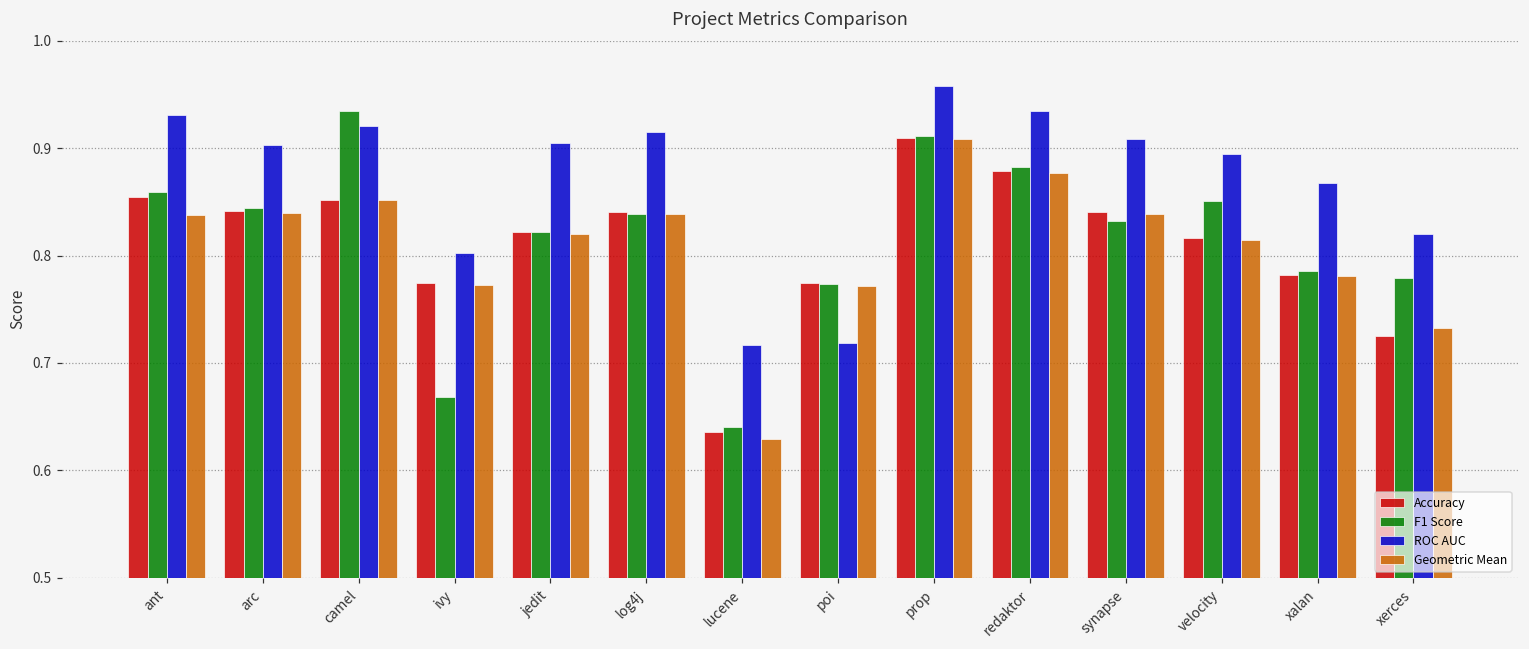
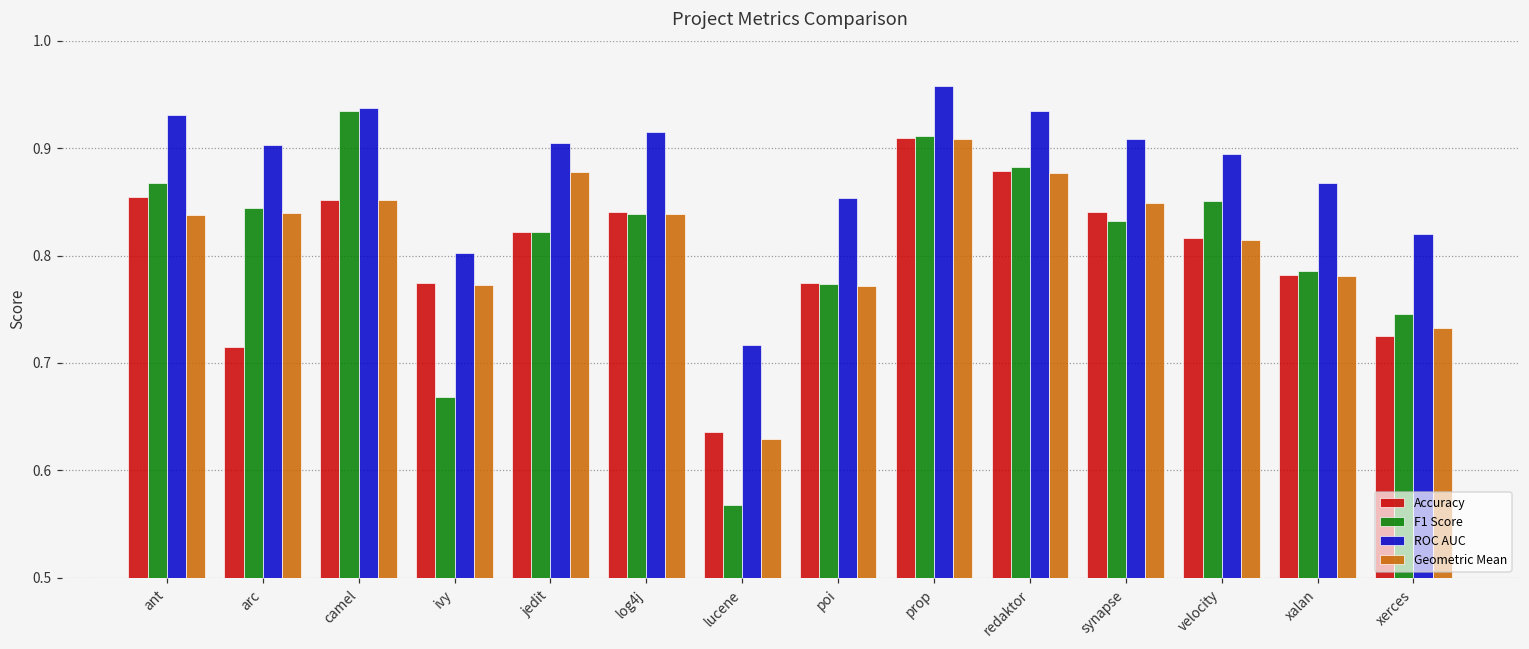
  {
    "Accuracy": {
      "ant": 0.85,
-     "arc": 0.84,
+     "arc": 0.72,
      "camel": 0.85,
      "ivy": 0.77,
      "jedit": 0.82,
      "log4j": 0.84,
      "lucene": 0.64,
      "poi": 0.77,
      "prop": 0.91,
      "redaktor": 0.88,
      "synapse": 0.84,
      "velocity": 0.82,
      "xalan": 0.78,
      "xerces": 0.73
    },
    "F1 Score": {
-     "ant": 0.86,
+     "ant": 0.87,
      "arc": 0.84,
      "camel": 0.93,
      "ivy": 0.67,
      "jedit": 0.82,
      "log4j": 0.84,
-     "lucene": 0.64,
+     "lucene": 0.57,
      "poi": 0.77,
      "prop": 0.91,
      "redaktor": 0.88,
      "synapse": 0.83,
      "velocity": 0.85,
      "xalan": 0.79,
-     "xerces": 0.78
+     "xerces": 0.75
    },
    "ROC AUC": {
      "ant": 0.93,
      "arc": 0.90,
-     "camel": 0.92,
+     "camel": 0.94,
      "ivy": 0.80,
      "jedit": 0.90,
      "log4j": 0.92,
      "lucene": 0.72,
-     "poi": 0.72,
+     "poi": 0.85,
      "prop": 0.96,
      "redaktor": 0.93,
      "synapse": 0.91,
      "velocity": 0.89,
      "xalan": 0.87,
      "xerces": 0.82
    },
    "Geometric Mean": {
      "ant": 0.84,
      "arc": 0.84,
      "camel": 0.85,
      "ivy": 0.77,
-     "jedit": 0.82,
+     "jedit": 0.88,
      "log4j": 0.84,
      "lucene": 0.63,
      "poi": 0.77,
      "prop": 0.91,
      "redaktor": 0.88,
-     "synapse": 0.84,
+     "synapse": 0.85,
      "velocity": 0.81,
      "xalan": 0.78,
      "xerces": 0.73
    }
  }
